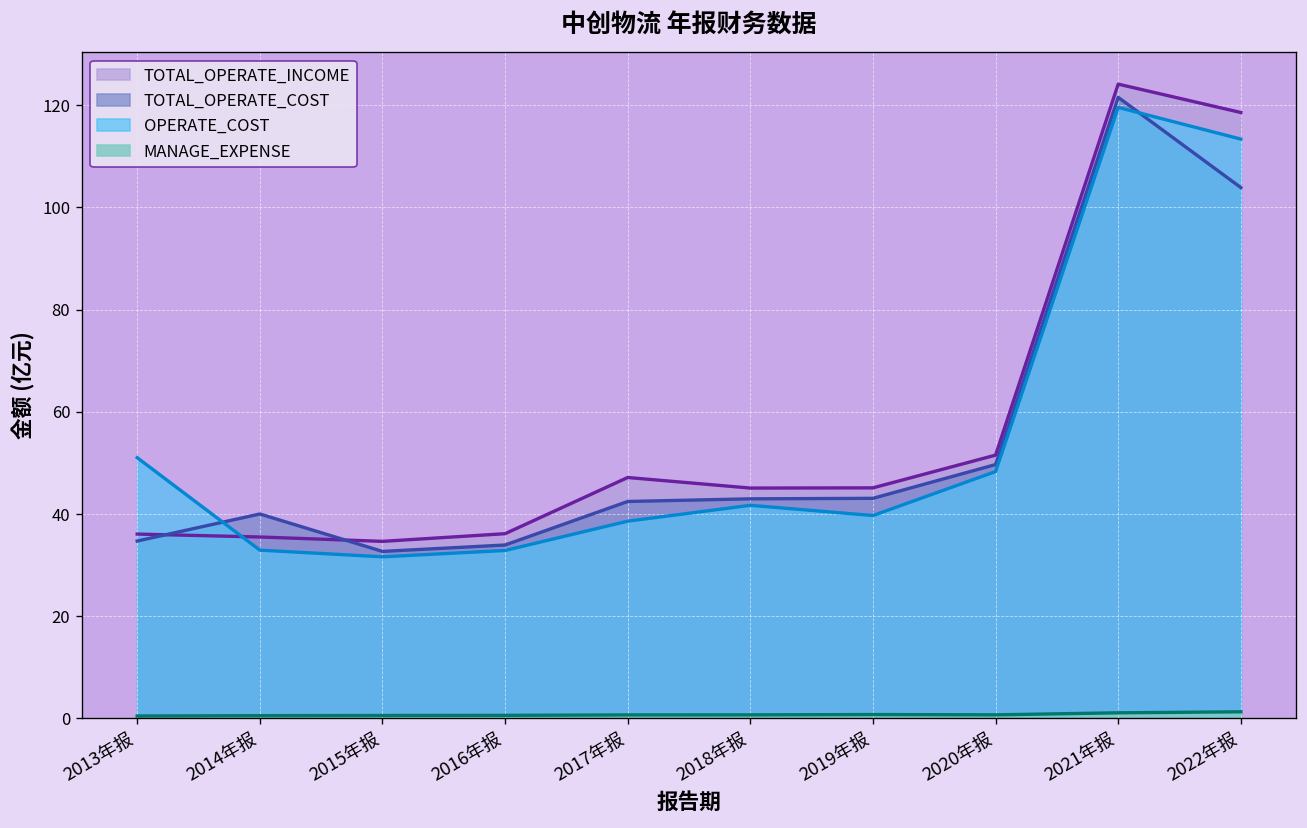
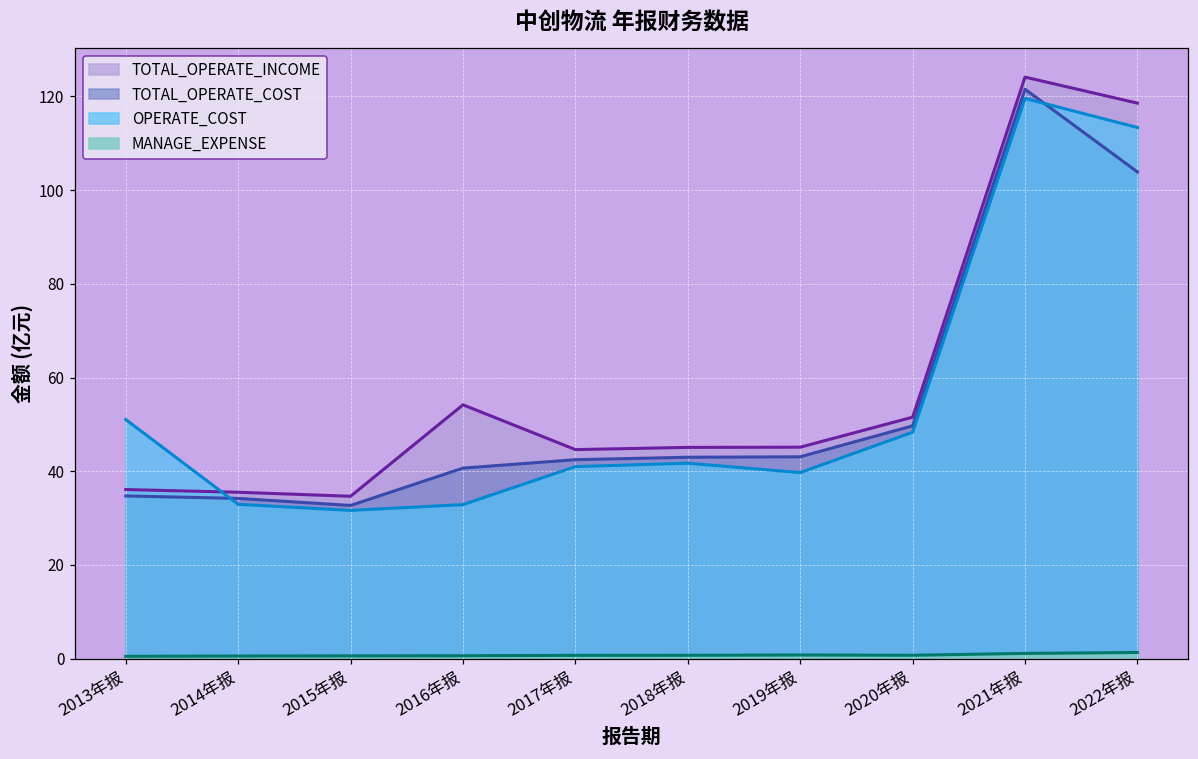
  {
    "TOTAL_OPERATE_INCOME": {
      "2013年报": 36,
      "2014年报": 36,
      "2015年报": 35,
-     "2016年报": 36,
-     "2017年报": 47,
+     "2016年报": 54,
+     "2017年报": 45,
      "2018年报": 45,
      "2019年报": 45,
      "2020年报": 52,
      "2021年报": 124,
      "2022年报": 119
    },
    "TOTAL_OPERATE_COST": {
      "2013年报": 35,
-     "2014年报": 40,
+     "2014年报": 34,
      "2015年报": 33,
-     "2016年报": 34,
+     "2016年报": 41,
      "2017年报": 42,
      "2018年报": 43,
      "2019年报": 43,
      "2020年报": 50,
      "2021年报": 122,
      "2022年报": 104
    },
    "OPERATE_COST": {
      "2013年报": 51,
      "2014年报": 33,
      "2015年报": 32,
      "2016年报": 33,
-     "2017年报": 39,
+     "2017年报": 41,
      "2018年报": 42,
      "2019年报": 40,
      "2020年报": 48,
      "2021年报": 120,
      "2022年报": 113
    },
    "MANAGE_EXPENSE": {
      "2013年报": 0,
      "2014年报": 1,
      "2015年报": 1,
      "2016年报": 1,
      "2017年报": 1,
      "2018年报": 1,
      "2019年报": 1,
      "2020年报": 1,
      "2021年报": 1,
      "2022年报": 1
    }
  }
